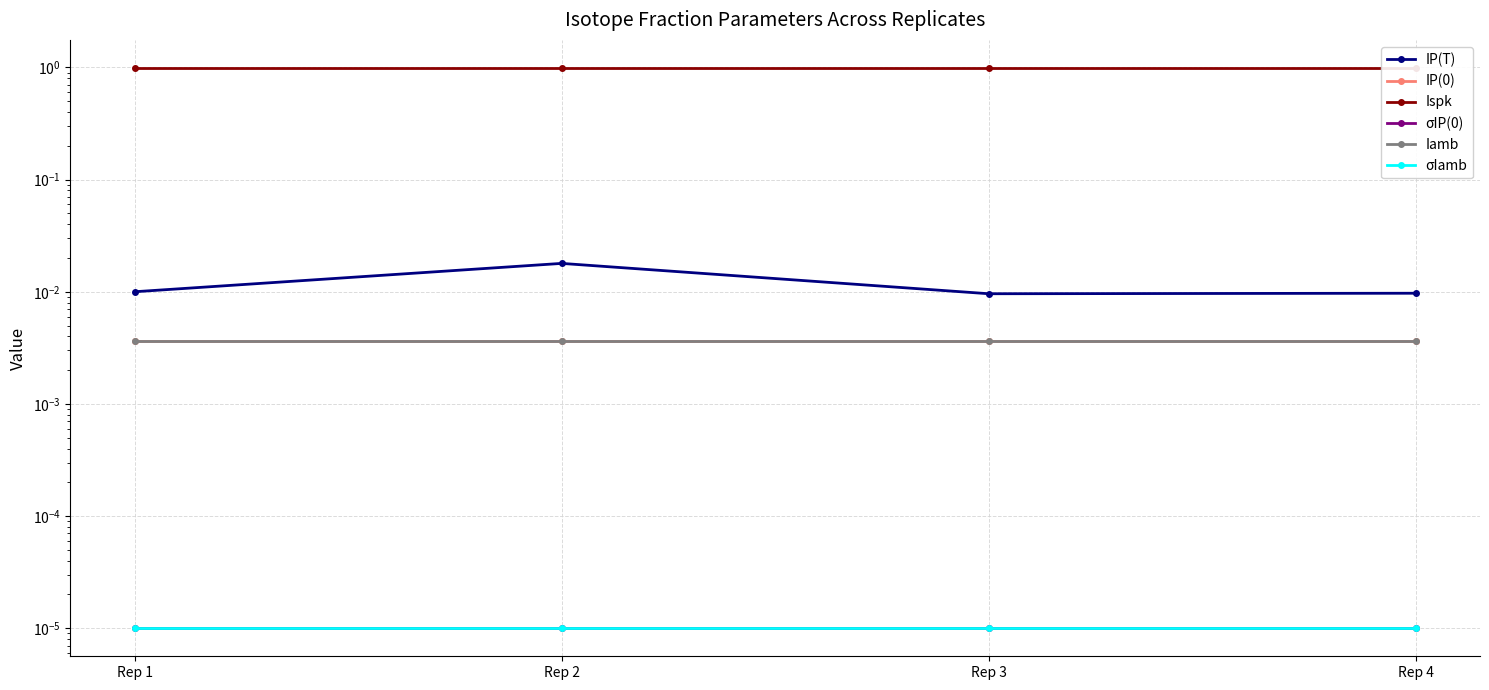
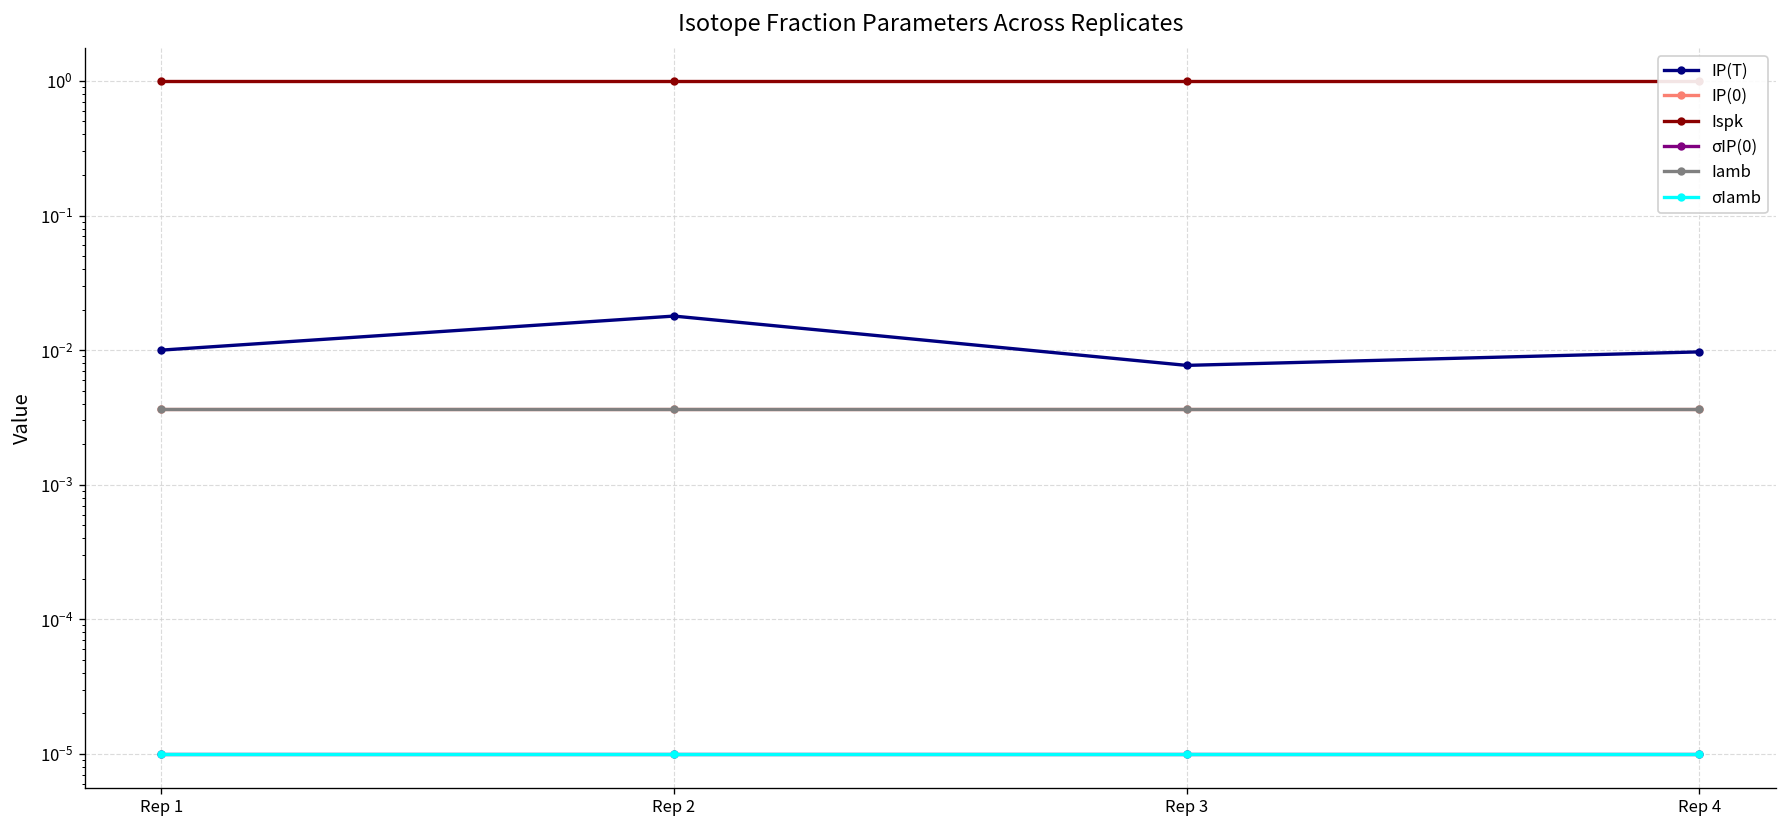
  {
    "IP(T)": {
      "Rep 1": 0.010,
      "Rep 2": 0.018,
-     "Rep 3": 0.010,
+     "Rep 3": 0.008,
      "Rep 4": 0.010
    },
    "Iamb": {
      "Rep 1": 0.0037,
      "Rep 2": 0.0037,
      "Rep 3": 0.0037,
      "Rep 4": 0.0037
    },
    "Ispk": {
      "Rep 1": 1.0,
      "Rep 2": 1.0,
      "Rep 3": 1.0
    },
    "σIamb": {
      "Rep 1": 0.000010,
      "Rep 2": 0.000010,
      "Rep 3": 0.000010,
      "Rep 4": 0.000010
    }
  }
